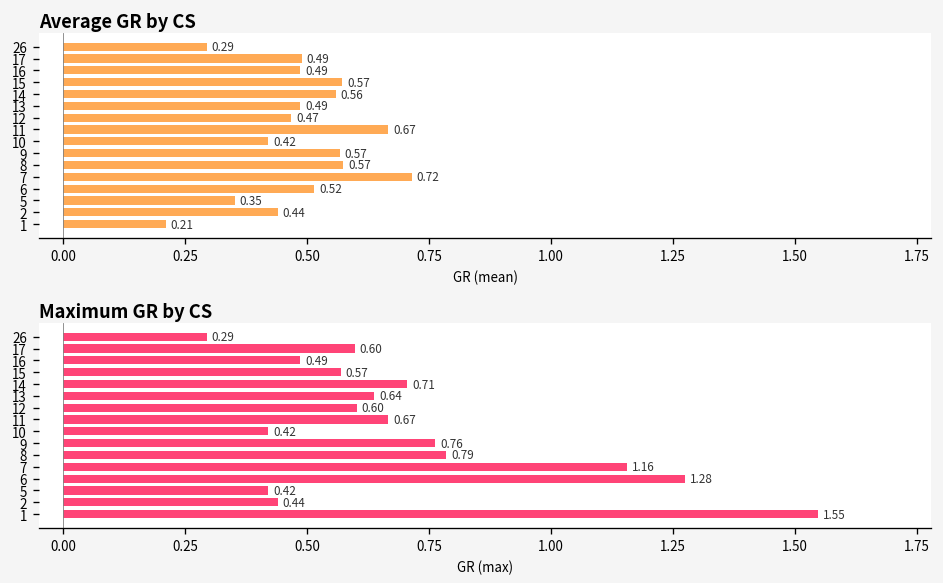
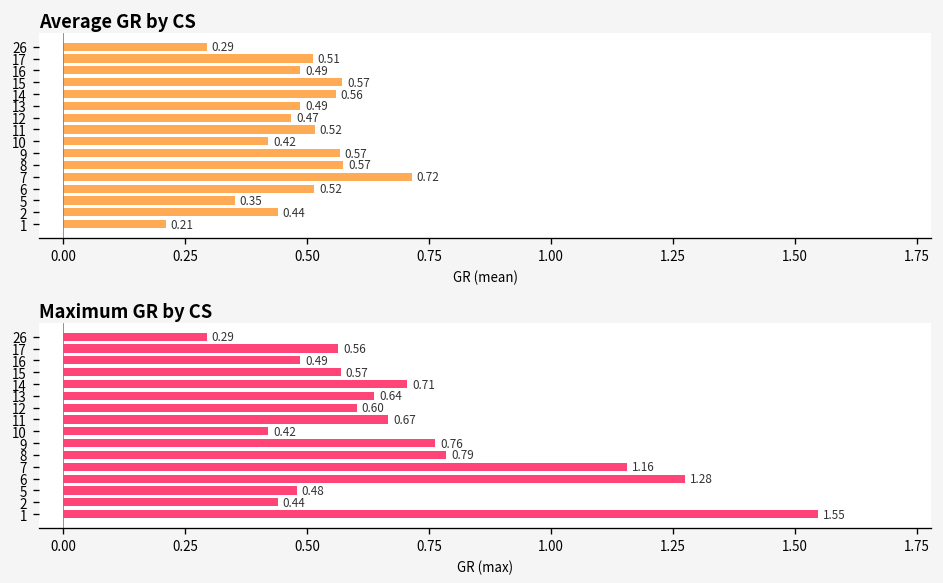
  {
    "Average GR by CS": {
      "26": 0.29,
-     "17": 0.49,
+     "17": 0.51,
      "16": 0.49,
      "15": 0.57,
      "14": 0.56,
      "13": 0.49,
      "12": 0.47,
-     "11": 0.67,
+     "11": 0.52,
      "10": 0.42,
      "9": 0.57,
      "8": 0.57,
      "7": 0.72,
      "6": 0.52,
      "5": 0.35,
      "2": 0.44,
      "1": 0.21
    },
    "Maximum GR by CS": {
      "26": 0.29,
-     "17": 0.60,
+     "17": 0.56,
      "16": 0.49,
      "15": 0.57,
      "14": 0.71,
      "13": 0.64,
      "12": 0.60,
      "11": 0.67,
      "10": 0.42,
      "9": 0.76,
      "8": 0.79,
      "7": 1.16,
      "6": 1.28,
-     "5": 0.42,
+     "5": 0.48,
      "2": 0.44,
      "1": 1.55
    }
  }
